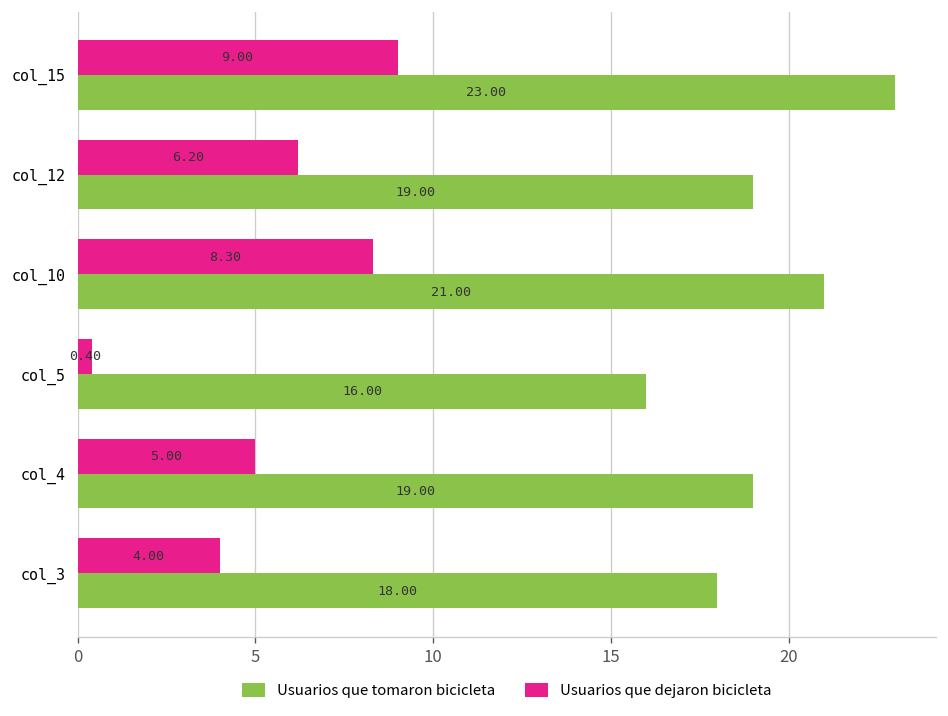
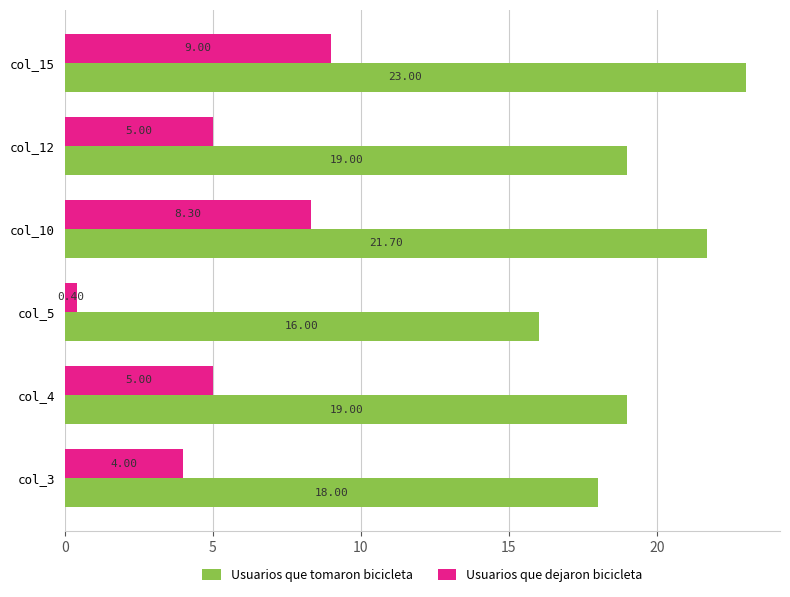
  {
    "Usuarios que tomaron bicicleta": {
      "col_15": 23.00,
      "col_12": 19.00,
-     "col_10": 21.00,
+     "col_10": 21.70,
      "col_5": 16.00,
      "col_4": 19.00,
      "col_3": 18.00
    },
    "Usuarios que dejaron bicicleta": {
      "col_15": 9.00,
-     "col_12": 6.20,
+     "col_12": 5.00,
      "col_10": 8.30,
      "col_5": 0.40,
      "col_4": 5.00,
      "col_3": 4.00
    }
  }
